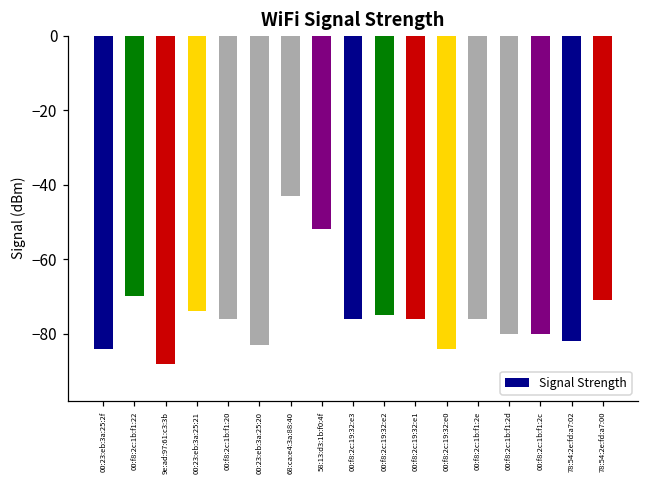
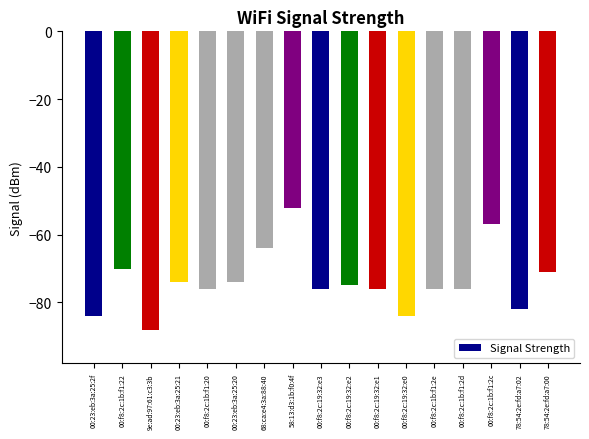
  {
    "00:23:eb:3a:25:2f": -84,
    "00:f8:2c:1b:f1:22": -70,
    "9e:ad:97:61:c3:3b": -88,
    "00:23:eb:3a:25:21": -74,
    "00:f8:2c:1b:f1:20": -76,
-   "00:23:eb:3a:25:20": -83,
-   "68:ca:e4:3a:88:40": -43,
+   "00:23:eb:3a:25:20": -74,
+   "68:ca:e4:3a:88:40": -64,
    "58:13:d3:1b:f0:4f": -52,
    "00:f8:2c:19:32:e3": -76,
    "00:f8:2c:19:32:e2": -75,
    "00:f8:2c:19:32:e1": -76,
    "00:f8:2c:19:32:e0": -84,
    "00:f8:2c:1b:f1:2e": -76,
-   "00:f8:2c:1b:f1:2d": -80,
-   "00:f8:2c:1b:f1:2c": -80,
+   "00:f8:2c:1b:f1:2d": -76,
+   "00:f8:2c:1b:f1:2c": -57,
    "78:54:2e:fd:a7:02": -82,
    "78:54:2e:fd:a7:00": -71
  }
